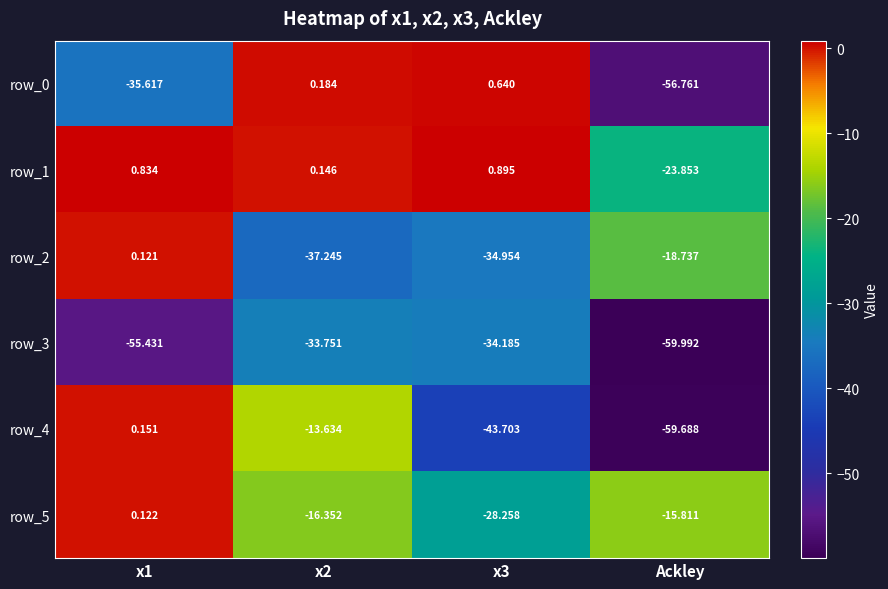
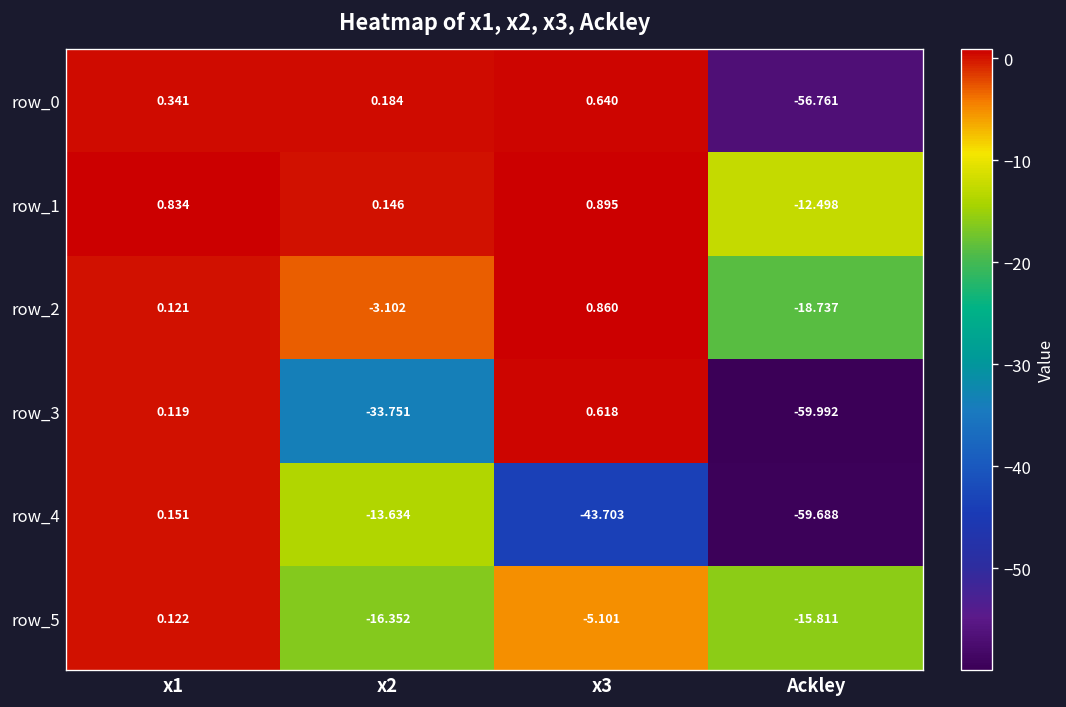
  {
    "row_0": {
-     "x1": -35.617,
+     "x1": 0.341,
      "x2": 0.184,
      "x3": 0.640,
      "Ackley": -56.761
    },
    "row_1": {
      "x1": 0.834,
      "x2": 0.146,
      "x3": 0.895,
-     "Ackley": -23.853
+     "Ackley": -12.498
    },
    "row_2": {
      "x1": 0.121,
-     "x2": -37.245,
-     "x3": -34.954,
+     "x2": -3.102,
+     "x3": 0.860,
      "Ackley": -18.737
    },
    "row_3": {
-     "x1": -55.431,
+     "x1": 0.119,
      "x2": -33.751,
-     "x3": -34.185,
+     "x3": 0.618,
      "Ackley": -59.992
    },
    "row_4": {
      "x1": 0.151,
      "x2": -13.634,
      "x3": -43.703,
      "Ackley": -59.688
    },
    "row_5": {
      "x1": 0.122,
      "x2": -16.352,
-     "x3": -28.258,
+     "x3": -5.101,
      "Ackley": -15.811
    }
  }
